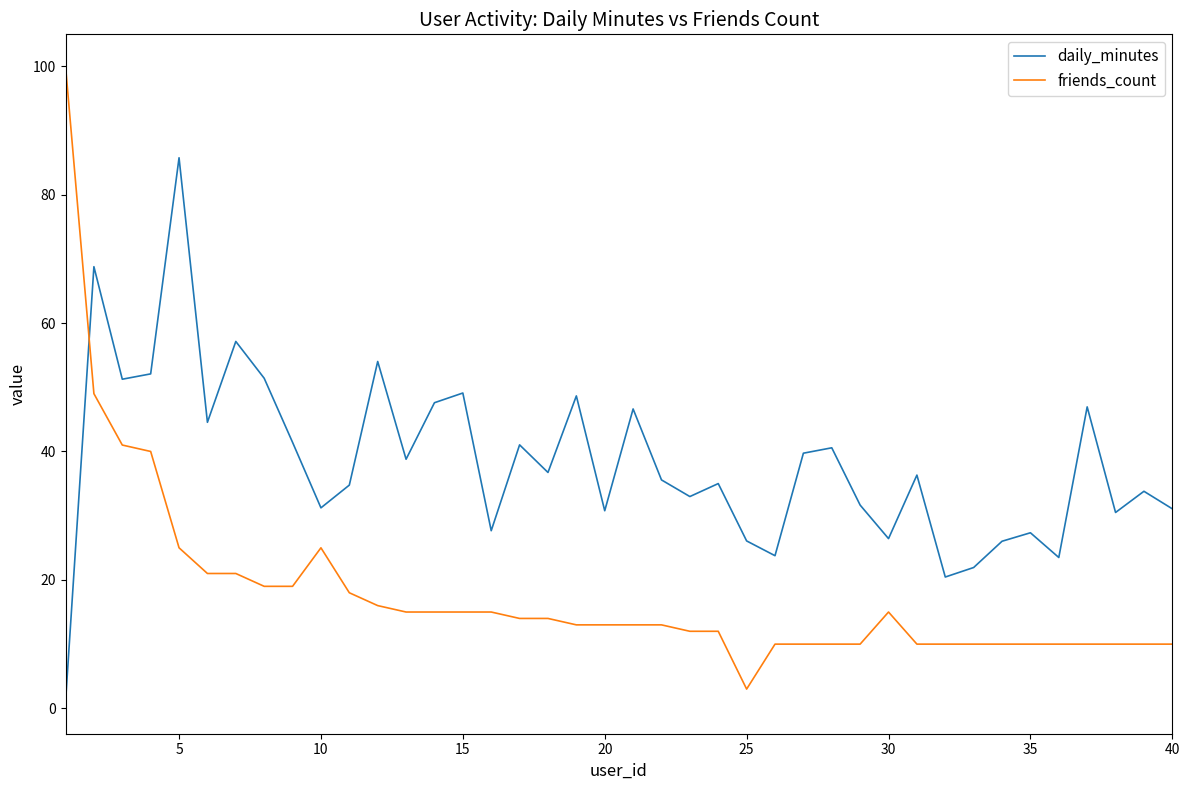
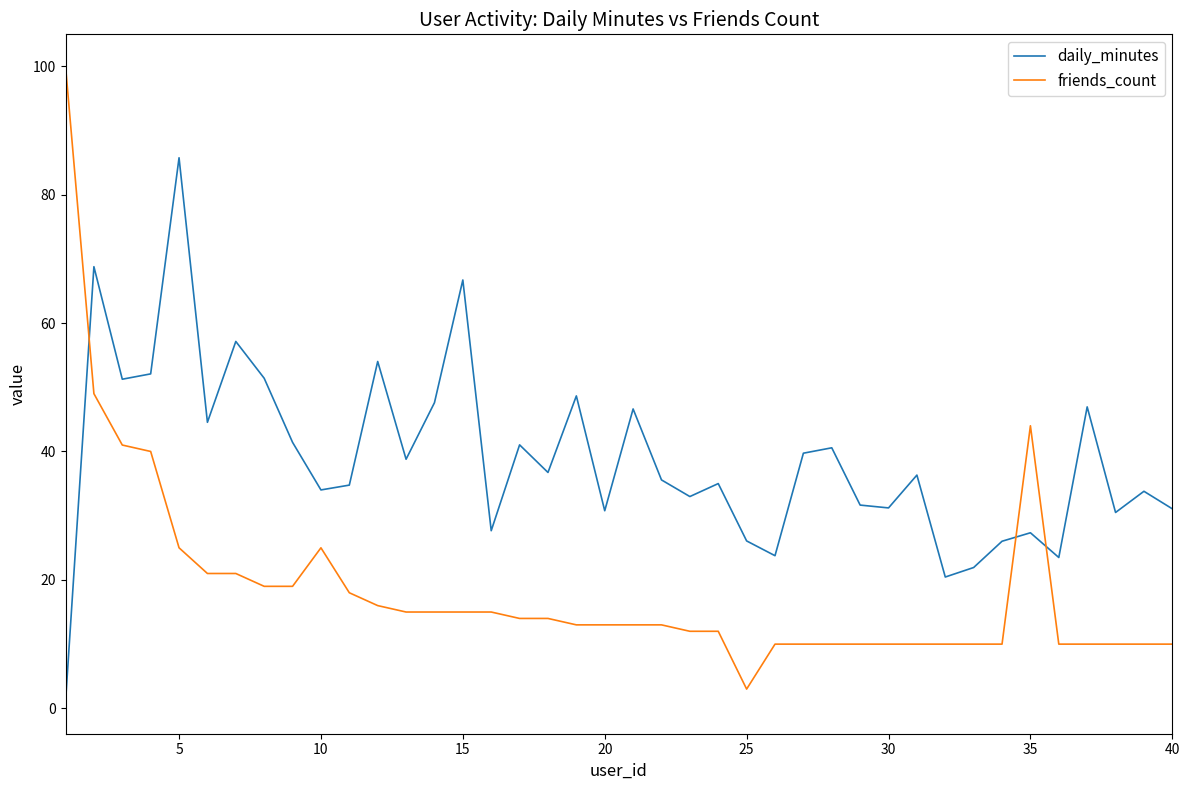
  {
    "daily_minutes": {
      "5": 86,
-     "10": 31,
-     "15": 49,
+     "10": 34,
+     "15": 67,
      "20": 31,
      "25": 26,
-     "30": 26,
+     "30": 31,
      "35": 27,
      "40": 31
    },
    "friends_count": {
      "5": 25,
      "10": 25,
      "15": 15,
      "20": 13,
      "25": 3,
-     "30": 15,
-     "35": 10,
+     "30": 10,
+     "35": 44,
      "40": 10
    }
  }
